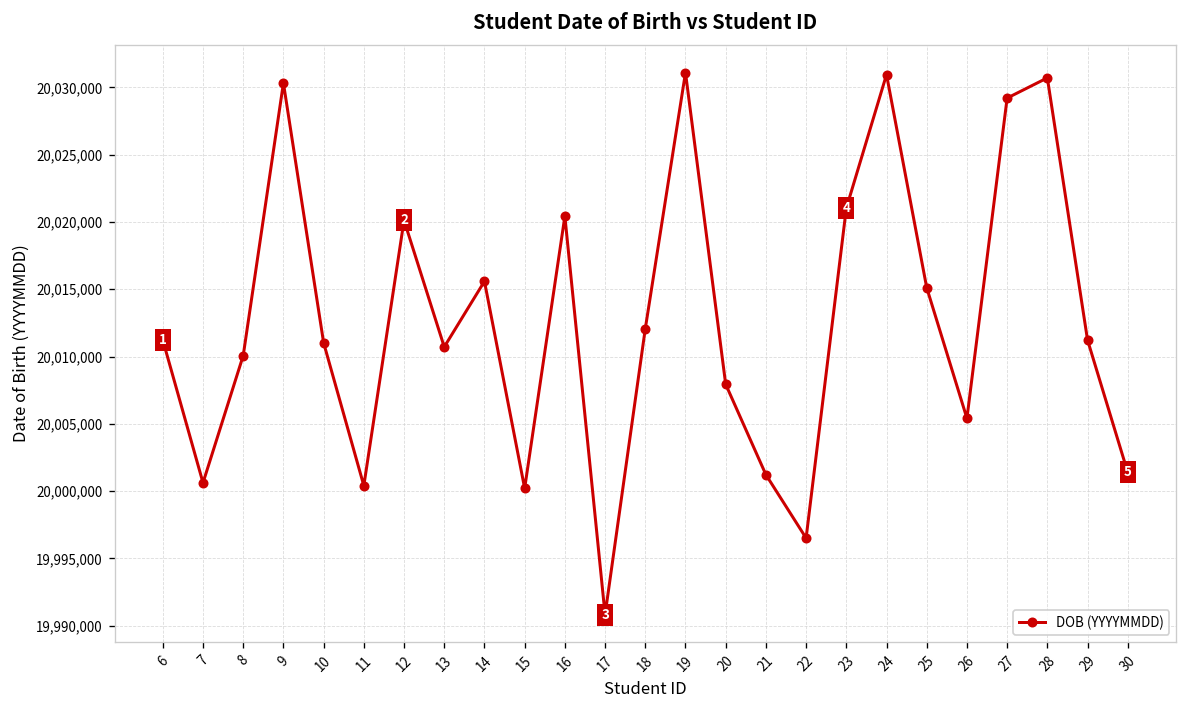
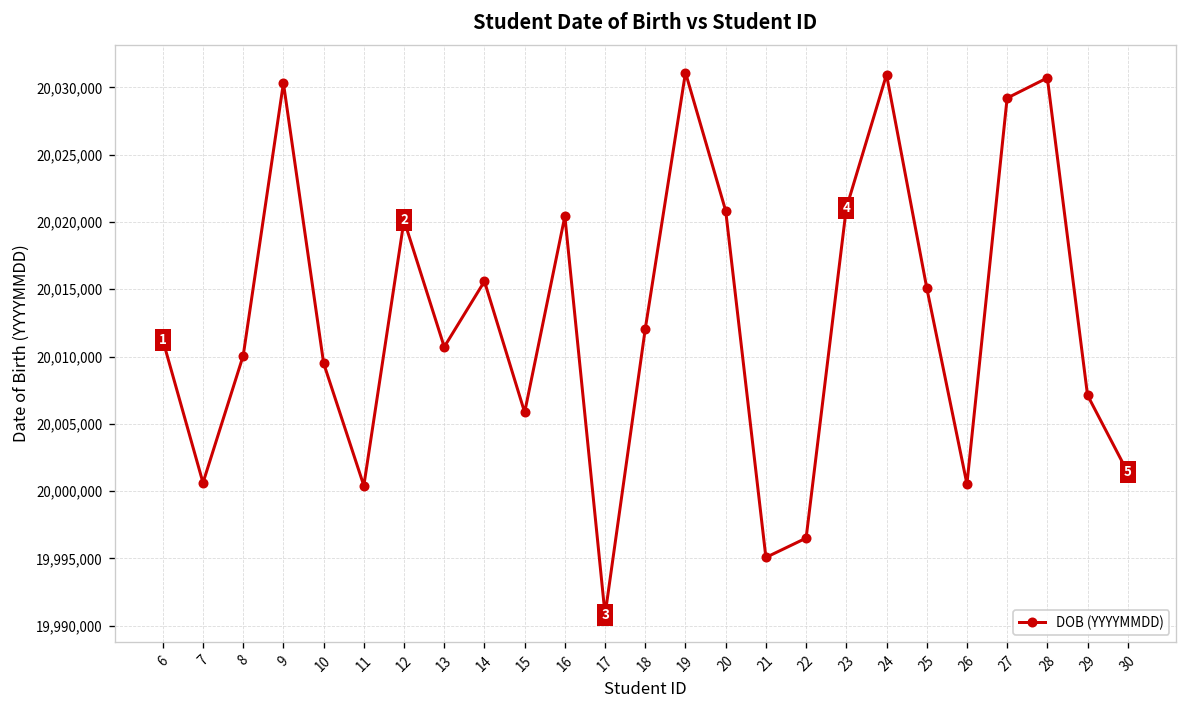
  {
    "7": "20,000,600",
    "8": "20,010,100",
    "9": "20,030,300",
-   "10": "20,011,000",
+   "10": "20,009,500",
    "11": "20,000,400",
    "13": "20,010,700",
    "14": "20,015,600",
-   "15": "20,000,200",
+   "15": "20,005,800",
    "16": "20,020,400",
    "18": "20,012,100",
    "19": "20,031,100",
-   "20": "20,007,900",
-   "21": "20,001,200",
+   "20": "20,020,800",
+   "21": "19,995,100",
    "22": "19,996,500",
    "24": "20,031,000",
    "25": "20,015,100",
-   "26": "20,005,400",
+   "26": "20,000,500",
    "27": "20,029,200",
    "28": "20,030,700",
-   "29": "20,011,200"
+   "29": "20,007,100"
  }
